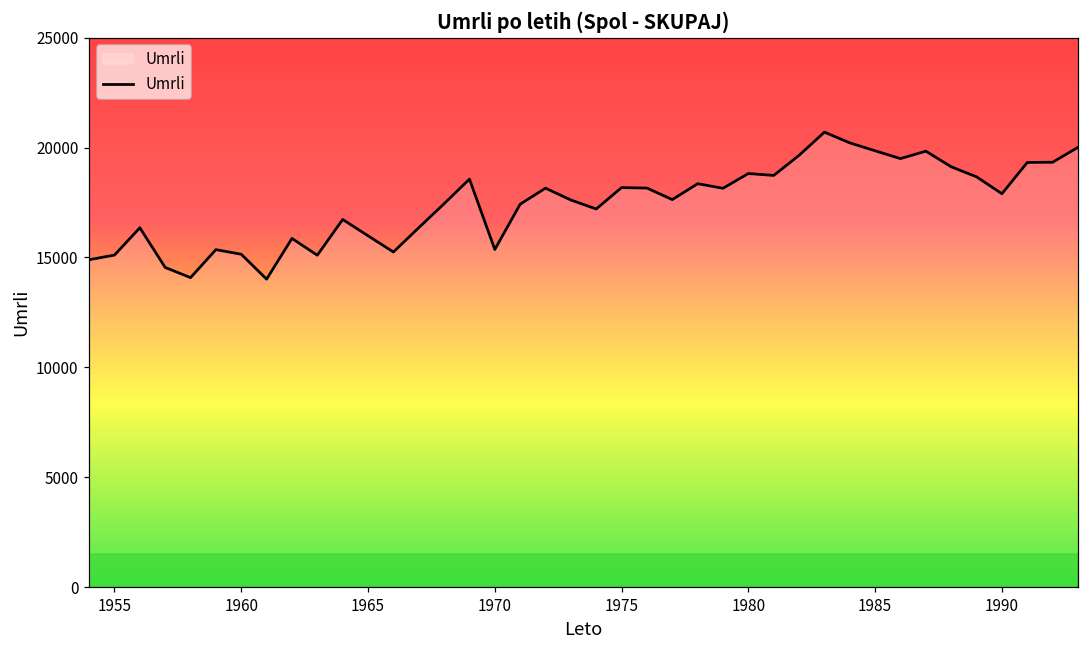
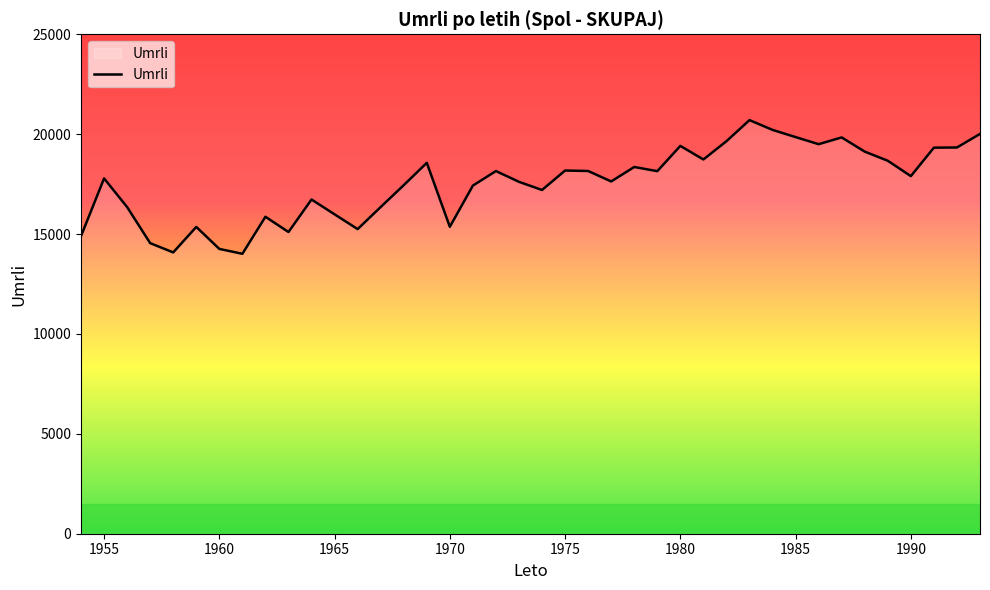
  {
-   "1955": 15100,
-   "1960": 15100,
+   "1955": 17800,
+   "1960": 14300,
    "1965": 16000,
    "1970": 15400,
    "1975": 18200,
-   "1980": 18800,
+   "1980": 19400,
    "1985": 19900,
    "1990": 17900
  }
